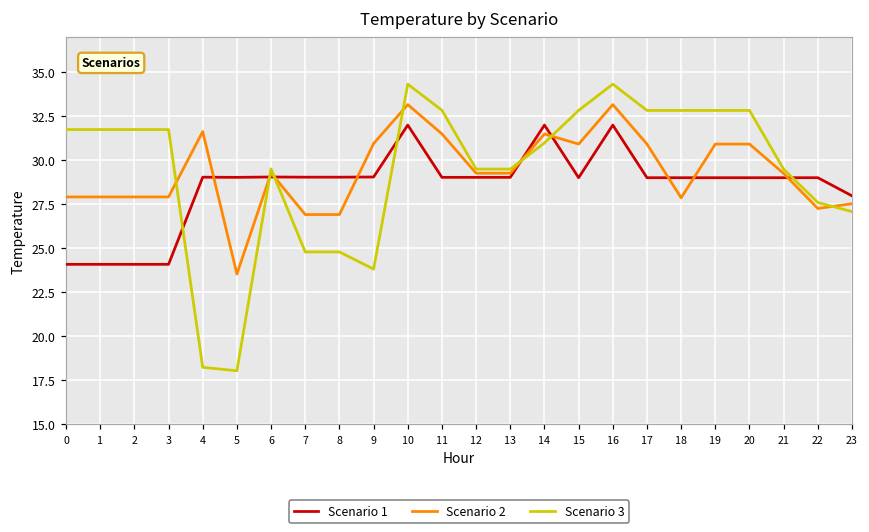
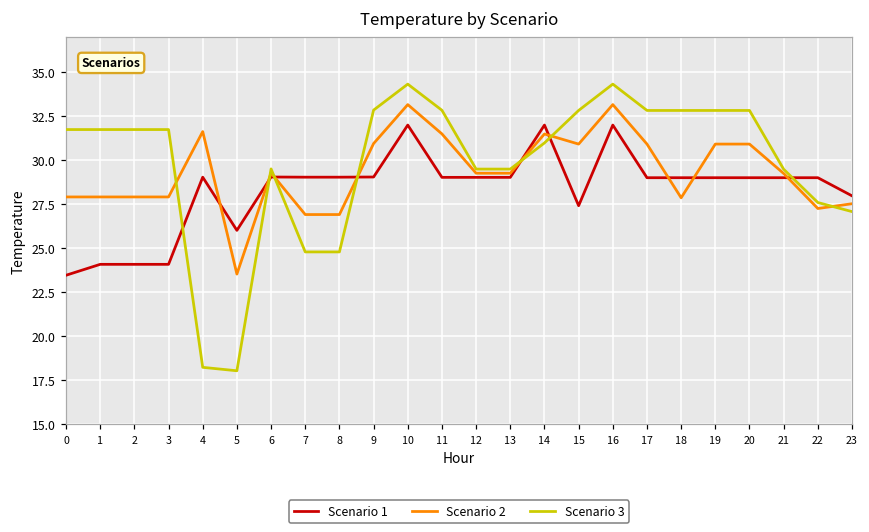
  {
    "Scenario 1": {
-     "0": 24.1,
+     "0": 23.5,
      "1": 24.1,
      "2": 24.1,
      "3": 24.1,
      "4": 29.0,
-     "5": 29.0,
+     "5": 26.0,
      "6": 29.1,
      "7": 29.0,
      "8": 29.0,
      "9": 29.1,
      "10": 32.0,
      "11": 29.0,
      "12": 29.0,
      "13": 29.0,
      "14": 32.0,
-     "15": 29.0,
+     "15": 27.4,
      "16": 32.0,
      "17": 29.0,
      "18": 29.0,
      "19": 29.0,
      "20": 29.0,
      "21": 29.0,
      "22": 29.0,
      "23": 28.0
    },
    "Scenario 2": {
      "0": 27.9,
      "1": 27.9,
      "2": 27.9,
      "3": 27.9,
      "4": 31.6,
      "5": 23.5,
      "6": 29.3,
      "7": 26.9,
      "8": 26.9,
      "9": 31.0,
      "10": 33.2,
      "11": 31.5,
      "12": 29.3,
      "13": 29.3,
      "14": 31.5,
      "15": 30.9,
      "16": 33.2,
      "17": 30.9,
      "18": 27.9,
      "19": 30.9,
      "20": 30.9,
      "21": 29.3,
      "22": 27.3,
      "23": 27.5
    },
    "Scenario 3": {
      "0": 31.7,
      "1": 31.7,
      "2": 31.7,
      "3": 31.7,
      "4": 18.2,
      "5": 18.0,
      "6": 29.5,
      "7": 24.8,
      "8": 24.8,
-     "9": 23.8,
+     "9": 32.9,
      "10": 34.3,
      "11": 32.8,
      "12": 29.5,
      "13": 29.5,
      "14": 31.0,
      "15": 32.8,
      "16": 34.3,
      "17": 32.8,
      "18": 32.8,
      "19": 32.8,
      "20": 32.8,
      "21": 29.5,
      "22": 27.6,
      "23": 27.1
    }
  }
